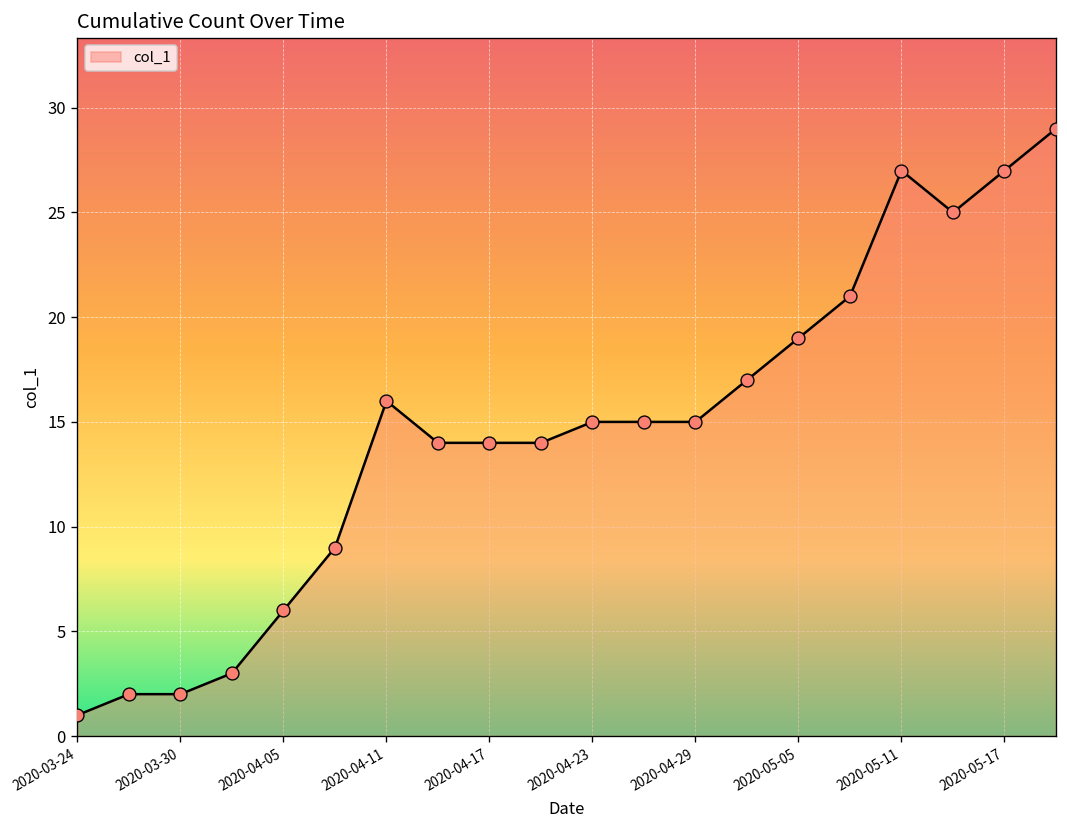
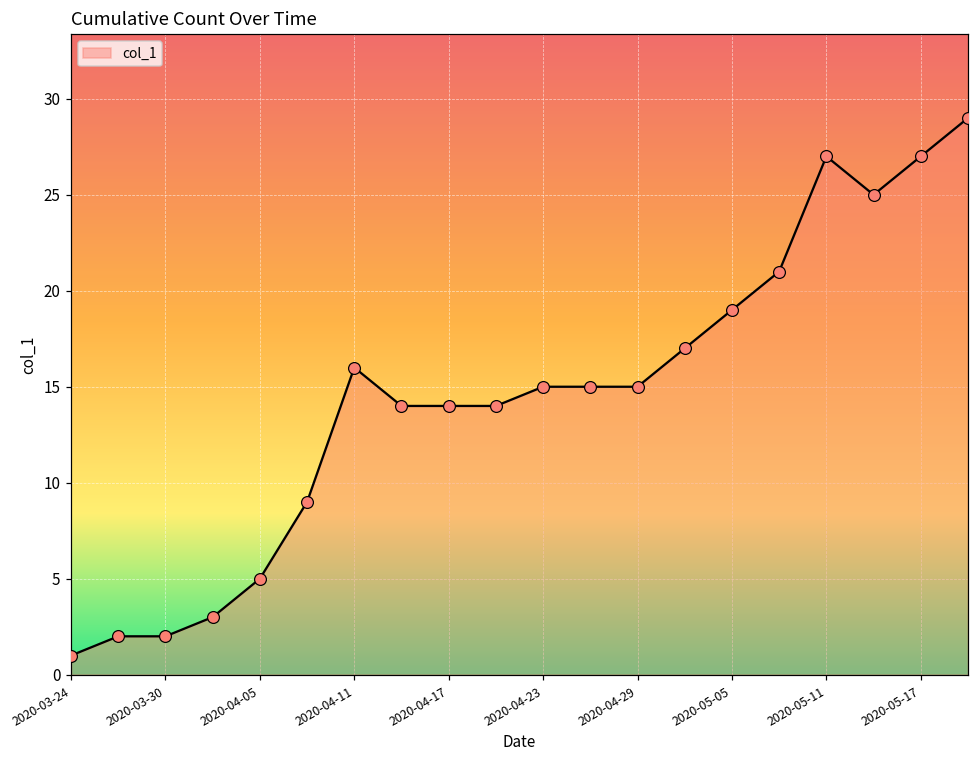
  {
    "2020-03-24": 1,
    "2020-03-30": 2,
-   "2020-04-05": 6,
+   "2020-04-05": 5,
    "2020-04-11": 16,
    "2020-04-17": 14,
    "2020-04-23": 15,
    "2020-04-29": 15,
    "2020-05-05": 19,
    "2020-05-11": 27,
    "2020-05-17": 27
  }
